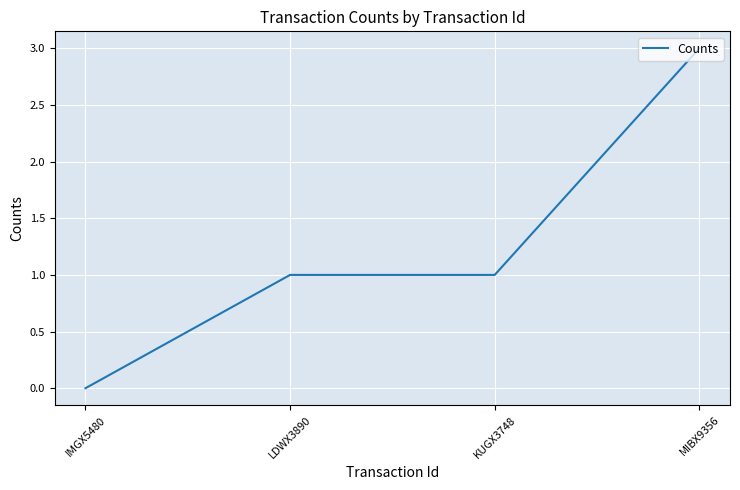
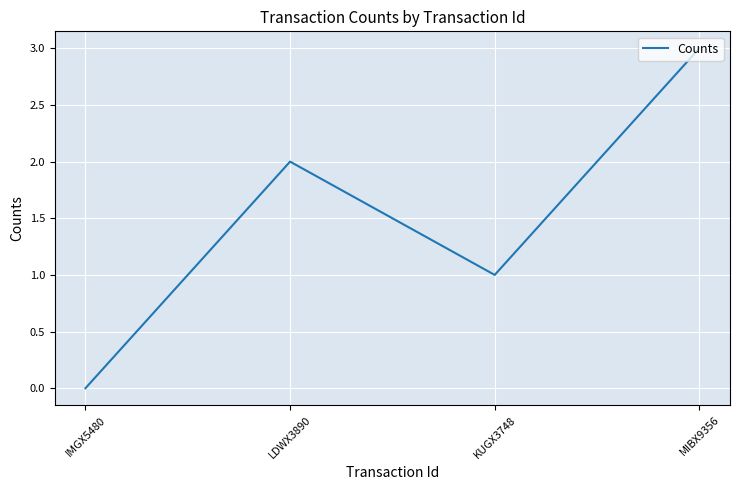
  {
    "IMGX5480": 0,
-   "LDWX3890": 1,
+   "LDWX3890": 2,
    "KUGX3748": 1
  }
